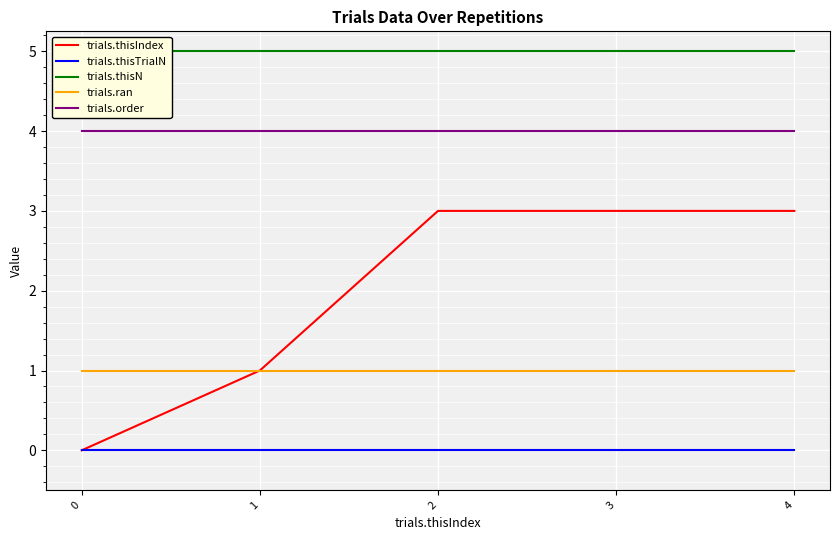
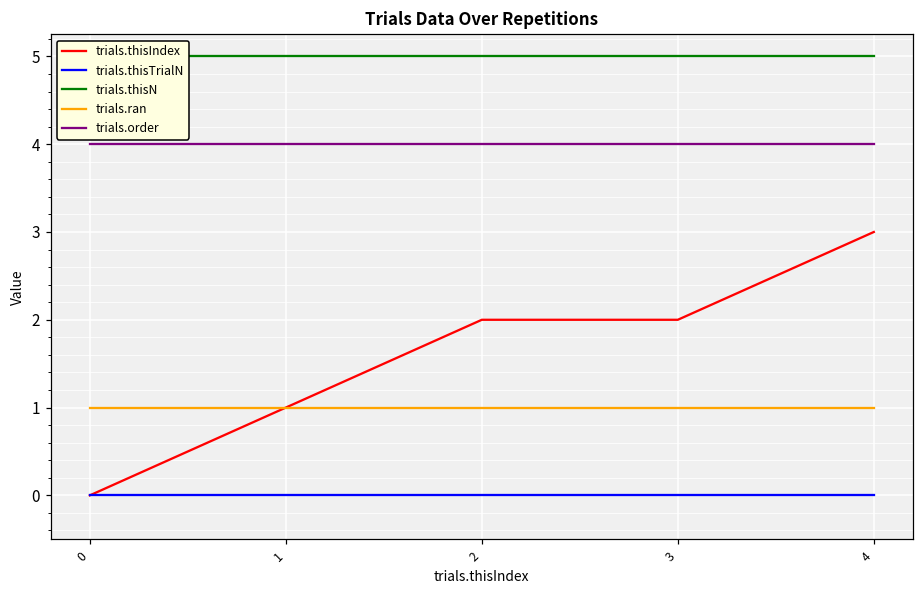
  {
    "trials.thisIndex": {
-     "2": 3,
-     "3": 3,
+     "2": 2,
+     "3": 2,
      "4": 3
    },
    "trials.thisTrialN": {
      "1": 0,
      "2": 0,
      "3": 0,
      "4": 0
    },
    "trials.thisN": {
      "1": 5,
      "2": 5,
      "3": 5,
      "4": 5
    },
    "trials.ran": {
      "0": 1,
      "2": 1,
      "3": 1,
      "4": 1
    },
    "trials.order": {
      "0": 4,
      "1": 4,
      "2": 4,
      "3": 4,
      "4": 4
    }
  }
